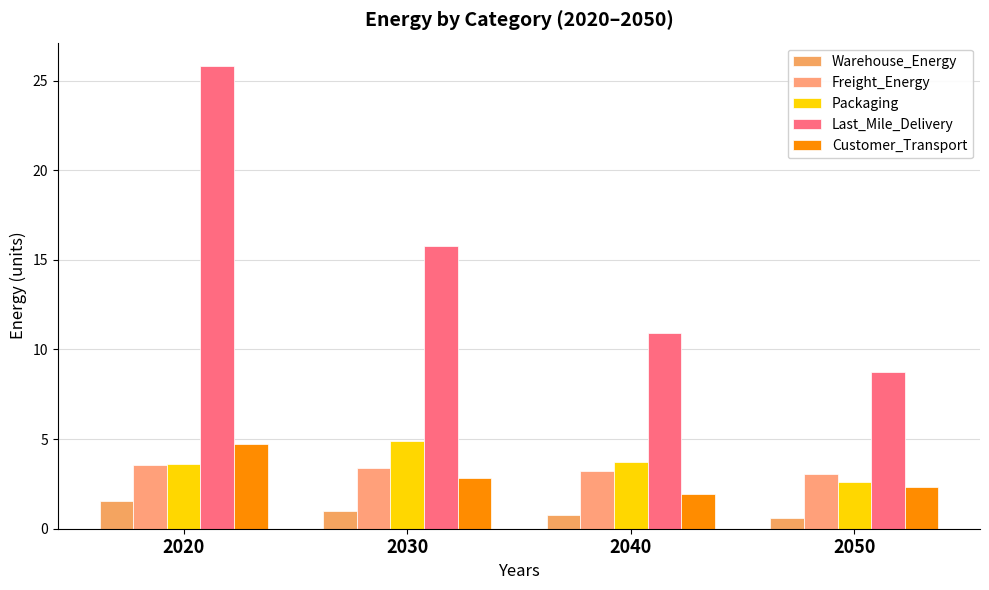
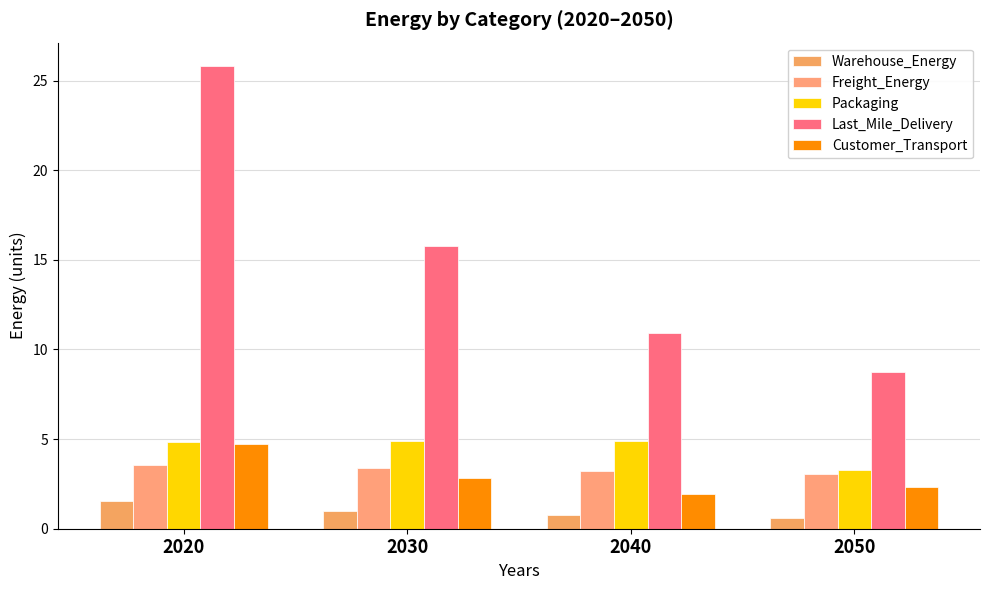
  {
    "Packaging": {
-     "2020": 3.6,
+     "2020": 4.8,
      "2030": 4.9,
-     "2040": 3.7,
-     "2050": 2.6
+     "2040": 4.9,
+     "2050": 3.3
    },
    "Customer_Transport": {
      "2020": 4.7,
      "2030": 2.8,
      "2040": 2.0,
      "2050": 2.3
    }
  }
